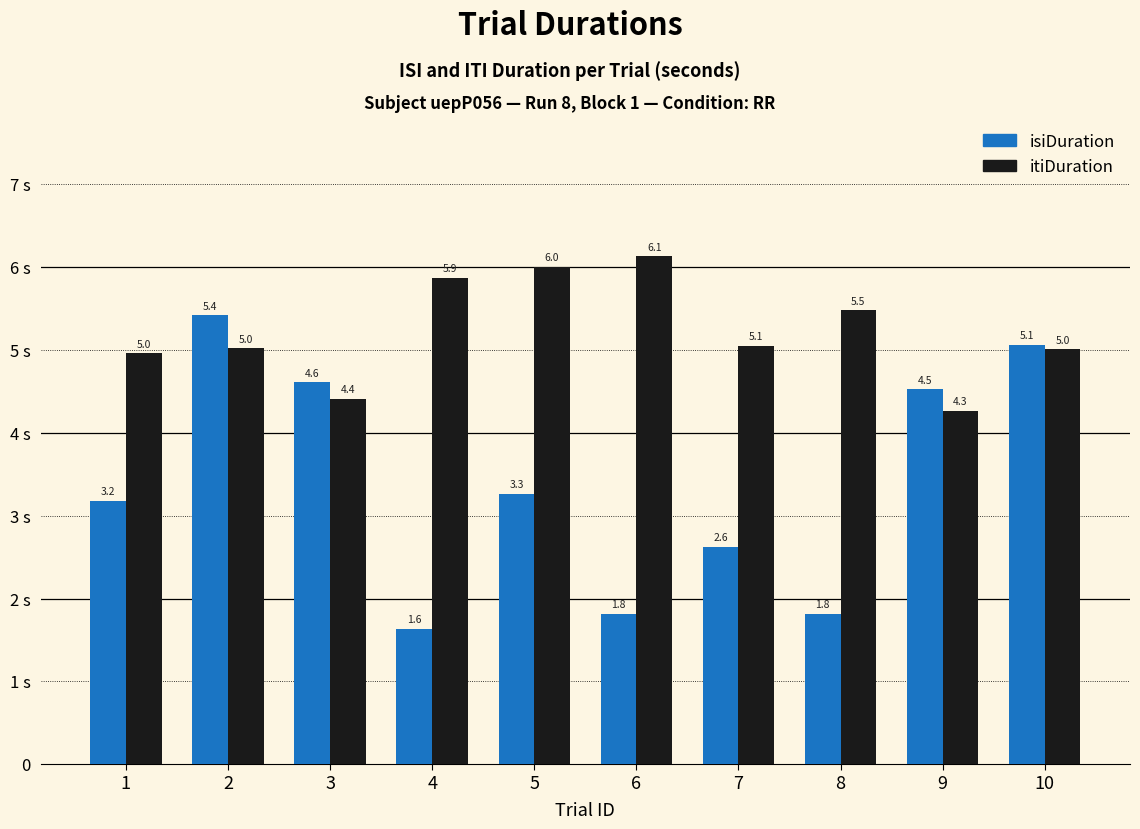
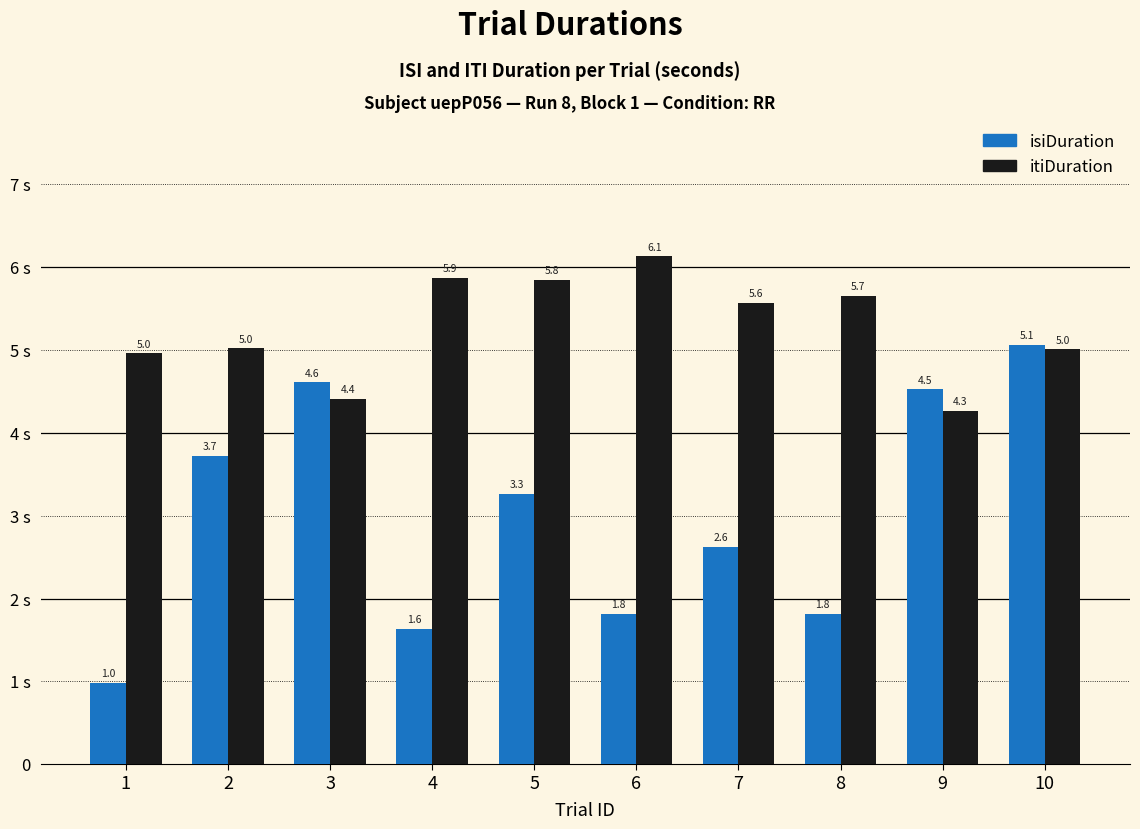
  {
    "isiDuration": {
-     "1": 3.2,
-     "2": 5.4,
+     "1": 1.0,
+     "2": 3.7,
      "3": 4.6,
      "4": 1.6,
      "5": 3.3,
      "6": 1.8,
      "7": 2.6,
      "8": 1.8,
      "9": 4.5,
      "10": 5.1
    },
    "itiDuration": {
      "1": 5.0,
      "2": 5.0,
      "3": 4.4,
      "4": 5.9,
-     "5": 6.0,
+     "5": 5.8,
      "6": 6.1,
-     "7": 5.1,
-     "8": 5.5,
+     "7": 5.6,
+     "8": 5.7,
      "9": 4.3,
      "10": 5.0
    }
  }
